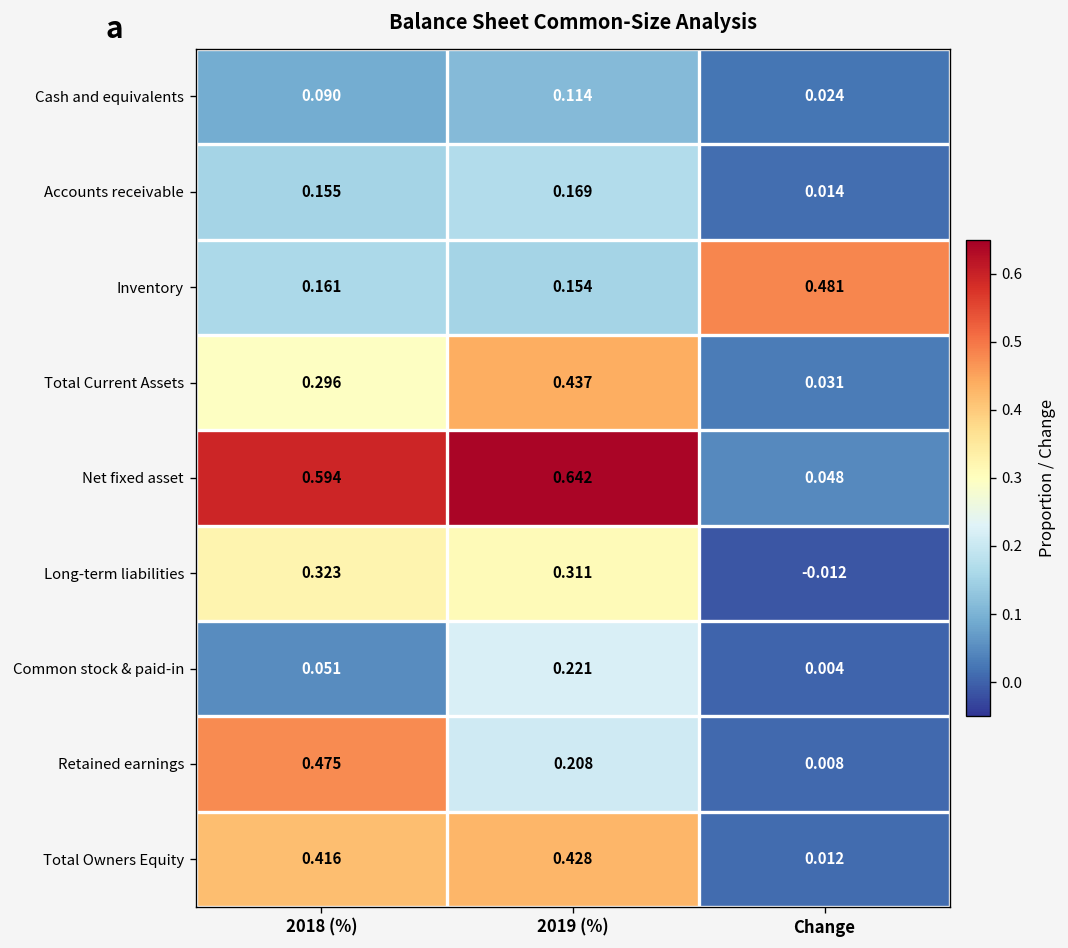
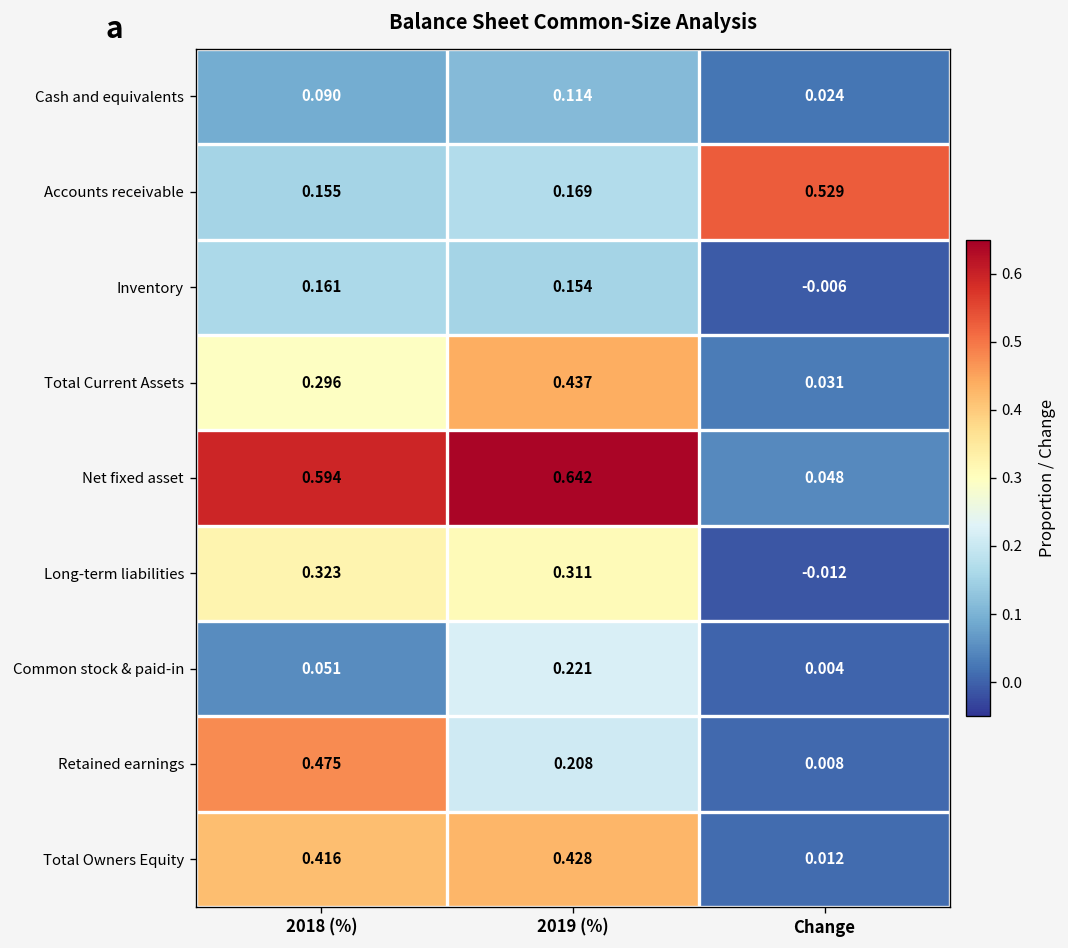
  {
    "Cash and equivalents": {
      "2018 (%)": 0.090,
      "2019 (%)": 0.114,
      "Change": 0.024
    },
    "Accounts receivable": {
      "2018 (%)": 0.155,
      "2019 (%)": 0.169,
-     "Change": 0.014
+     "Change": 0.529
    },
    "Inventory": {
      "2018 (%)": 0.161,
      "2019 (%)": 0.154,
-     "Change": 0.481
+     "Change": -0.006
    },
    "Total Current Assets": {
      "2018 (%)": 0.296,
      "2019 (%)": 0.437,
      "Change": 0.031
    },
    "Net fixed asset": {
      "2018 (%)": 0.594,
      "2019 (%)": 0.642,
      "Change": 0.048
    },
    "Long-term liabilities": {
      "2018 (%)": 0.323,
      "2019 (%)": 0.311,
      "Change": -0.012
    },
    "Common stock & paid-in": {
      "2018 (%)": 0.051,
      "2019 (%)": 0.221,
      "Change": 0.004
    },
    "Retained earnings": {
      "2018 (%)": 0.475,
      "2019 (%)": 0.208,
      "Change": 0.008
    },
    "Total Owners Equity": {
      "2018 (%)": 0.416,
      "2019 (%)": 0.428,
      "Change": 0.012
    }
  }
